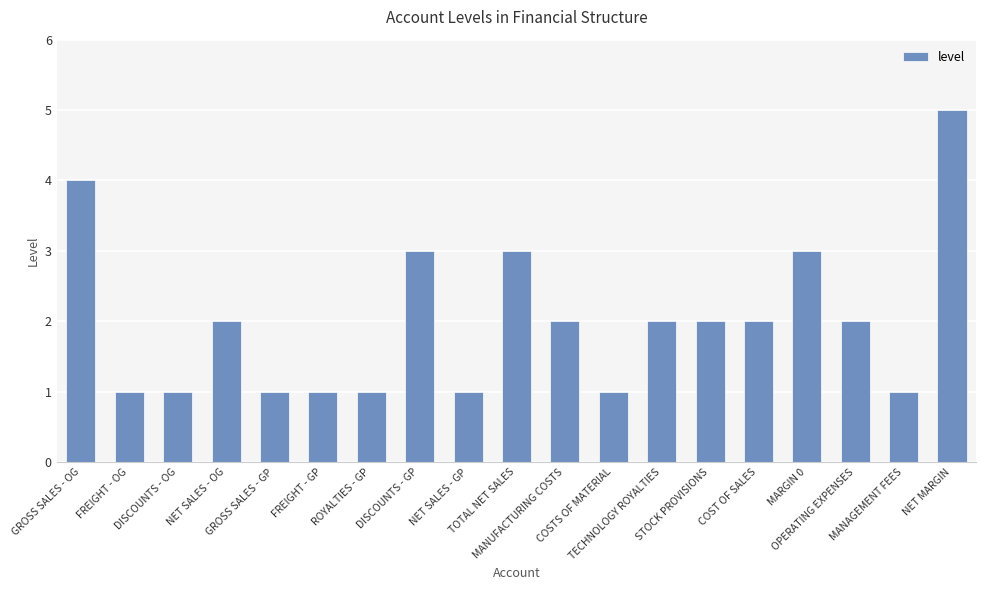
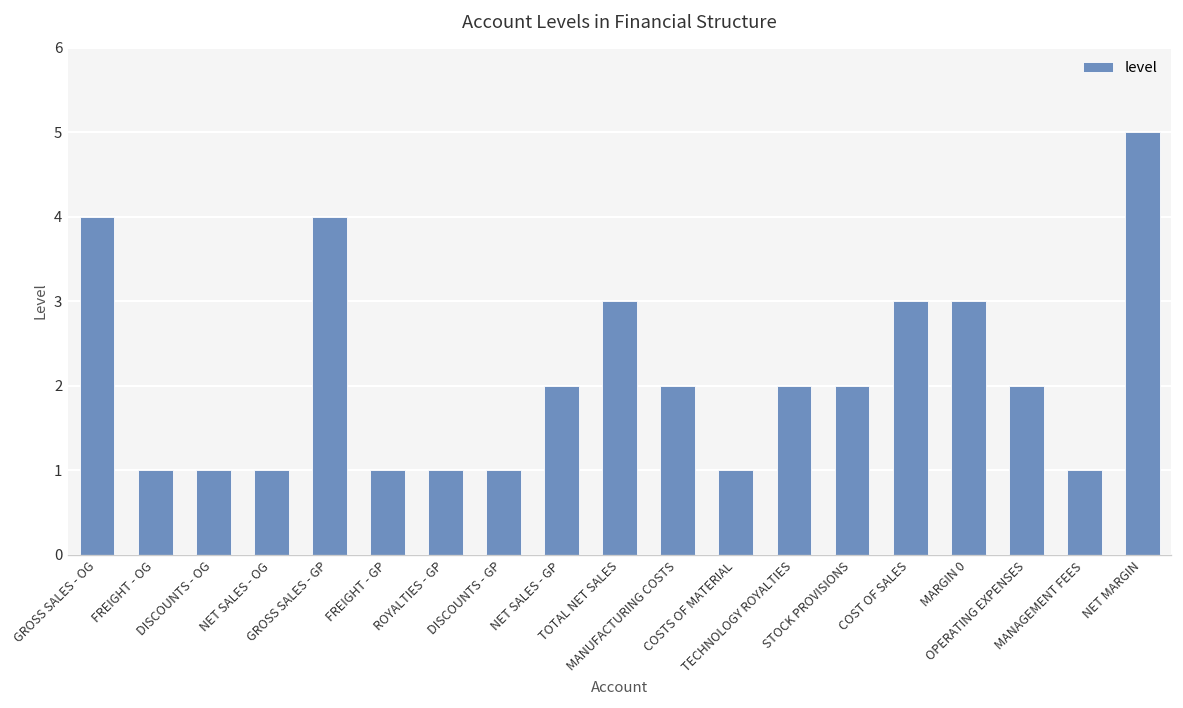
  {
    "GROSS SALES - OG": 4,
    "FREIGHT - OG": 1,
    "DISCOUNTS - OG": 1,
-   "NET SALES - OG": 2,
-   "GROSS SALES - GP": 1,
+   "NET SALES - OG": 1,
+   "GROSS SALES - GP": 4,
    "FREIGHT - GP": 1,
    "ROYALTIES - GP": 1,
-   "DISCOUNTS - GP": 3,
-   "NET SALES - GP": 1,
+   "DISCOUNTS - GP": 1,
+   "NET SALES - GP": 2,
    "TOTAL NET SALES": 3,
    "MANUFACTURING COSTS": 2,
    "COSTS OF MATERIAL": 1,
    "TECHNOLOGY ROYALTIES": 2,
    "STOCK PROVISIONS": 2,
-   "COST OF SALES": 2,
+   "COST OF SALES": 3,
    "MARGIN 0": 3,
    "OPERATING EXPENSES": 2,
    "MANAGEMENT FEES": 1,
    "NET MARGIN": 5
  }
